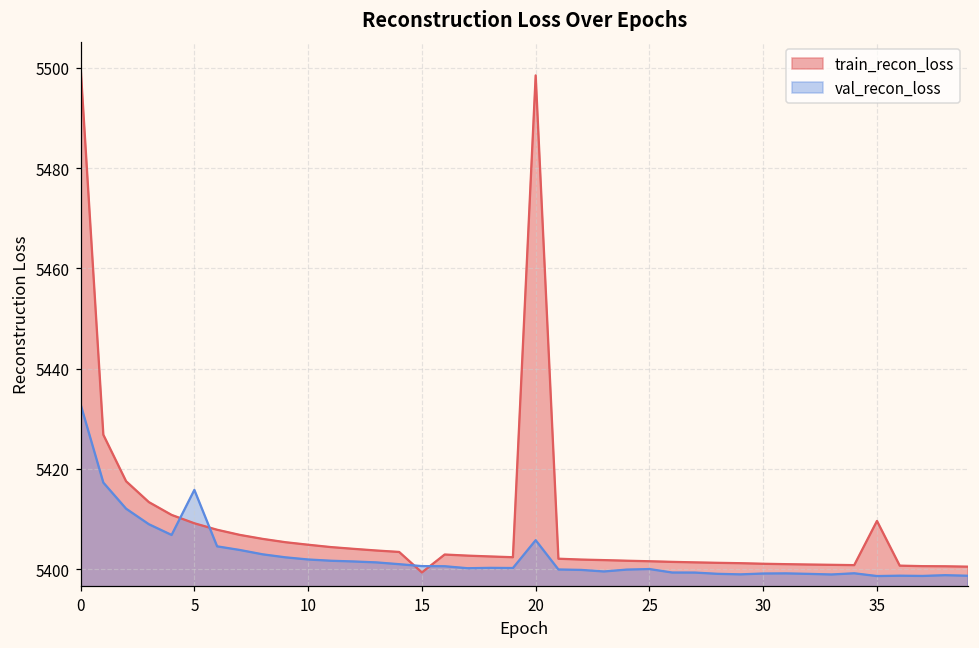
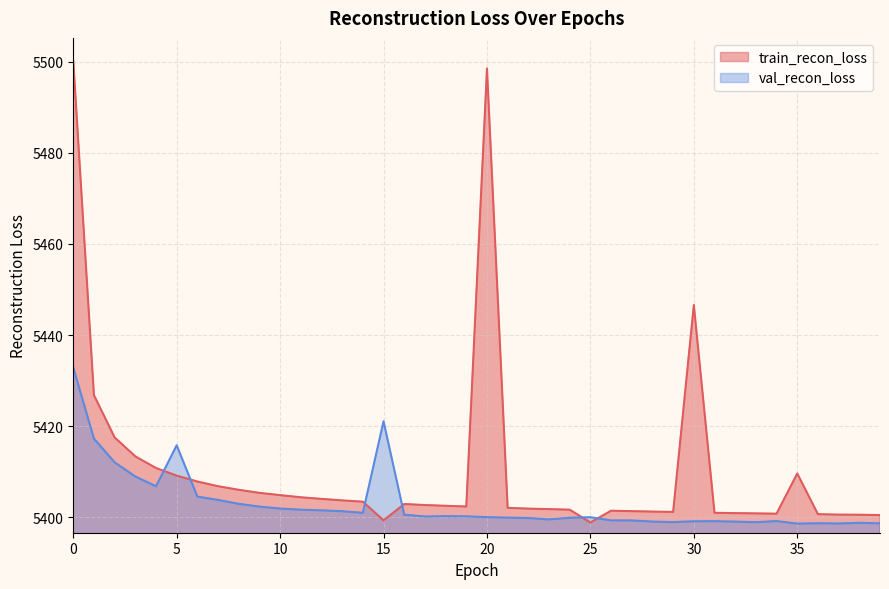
  {
    "train_recon_loss": {
      "0": 5500,
      "5": 5409,
      "10": 5405,
      "15": 5399,
      "20": 5498,
-     "25": 5402,
-     "30": 5401,
+     "25": 5399,
+     "30": 5447,
      "35": 5410
    },
    "val_recon_loss": {
      "0": 5433,
      "5": 5416,
      "10": 5402,
-     "15": 5401,
-     "20": 5406,
+     "15": 5421,
+     "20": 5400,
      "25": 5400,
      "30": 5399,
      "35": 5399
    }
  }
